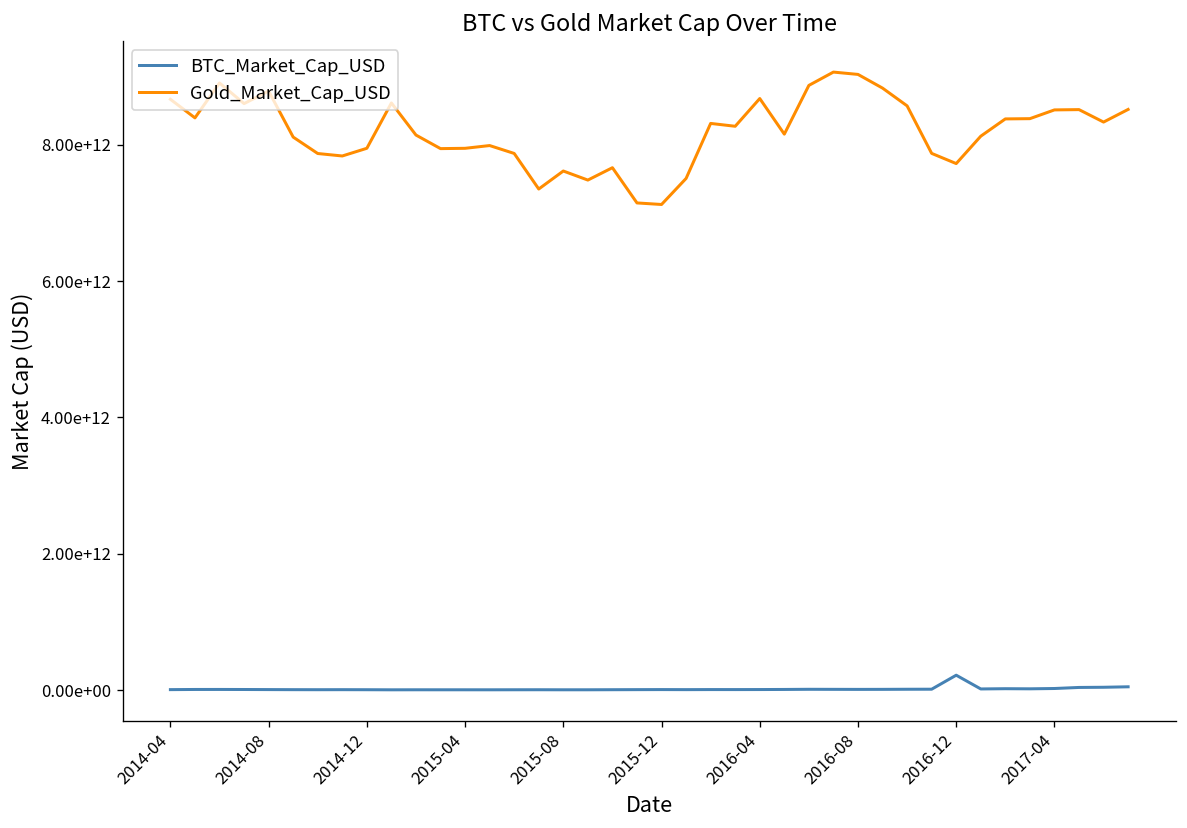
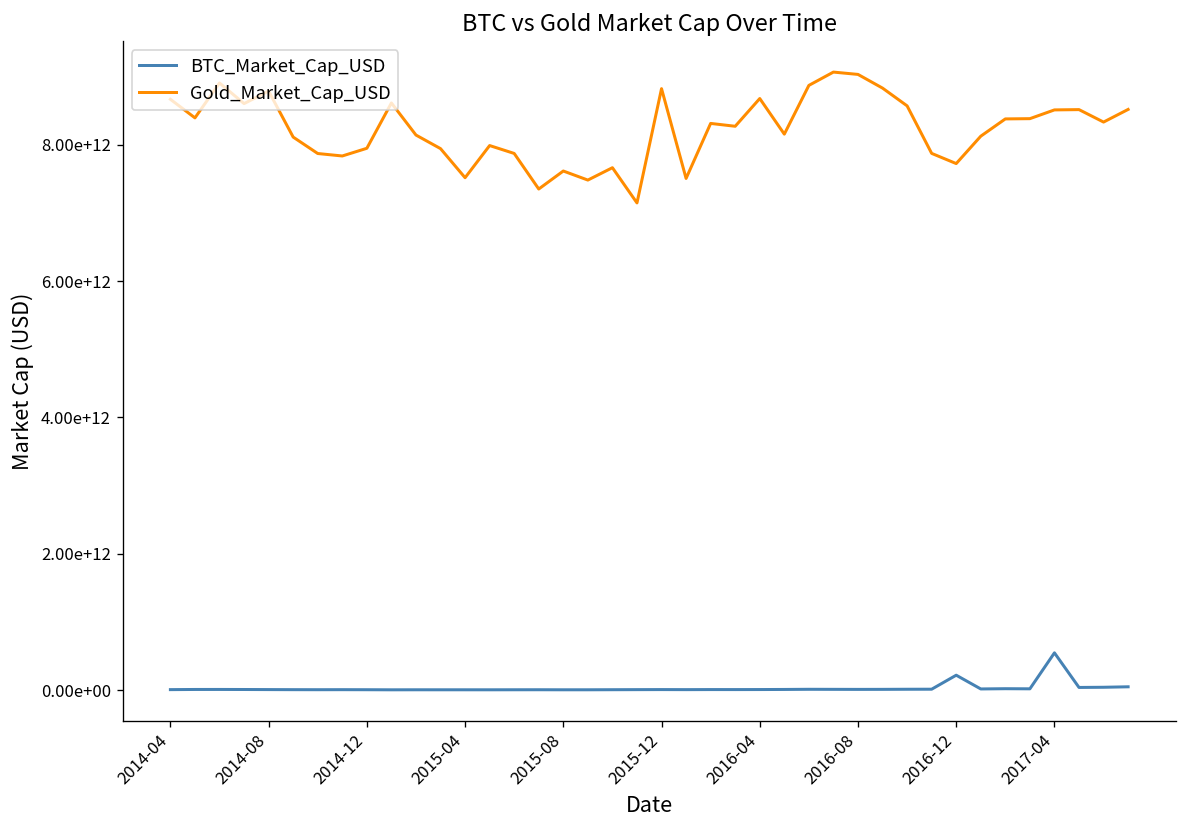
  {
    "BTC_Market_Cap_USD": {
      "2014-04": 0,
      "2014-08": 0,
      "2014-12": 0,
      "2015-04": 0,
      "2015-08": 0,
      "2015-12": 0,
      "2016-04": 0,
      "2016-08": 0,
      "2016-12": 200000000000,
-     "2017-04": 0
+     "2017-04": 500000000000
    },
    "Gold_Market_Cap_USD": {
      "2014-12": 8000000000000,
-     "2015-04": 8000000000000,
+     "2015-04": 7500000000000,
      "2015-08": 7600000000000,
-     "2015-12": 7100000000000,
+     "2015-12": 8800000000000,
      "2016-04": 8700000000000,
      "2016-08": 9000000000000,
      "2016-12": 7700000000000,
      "2017-04": 8500000000000
    }
  }
